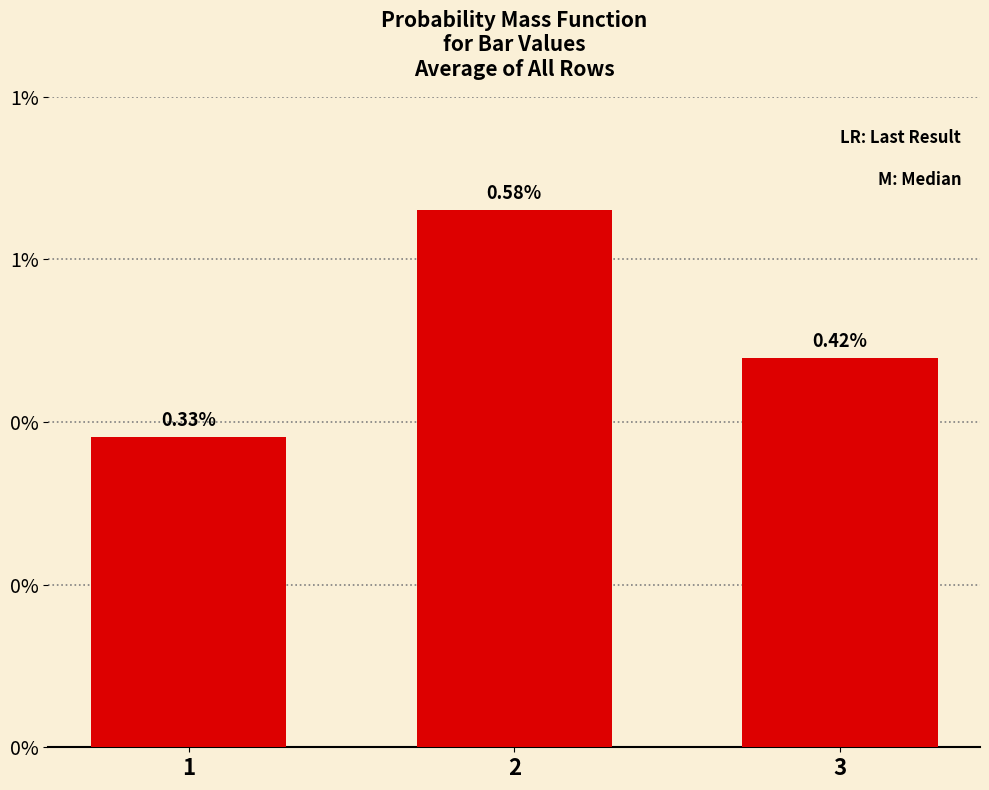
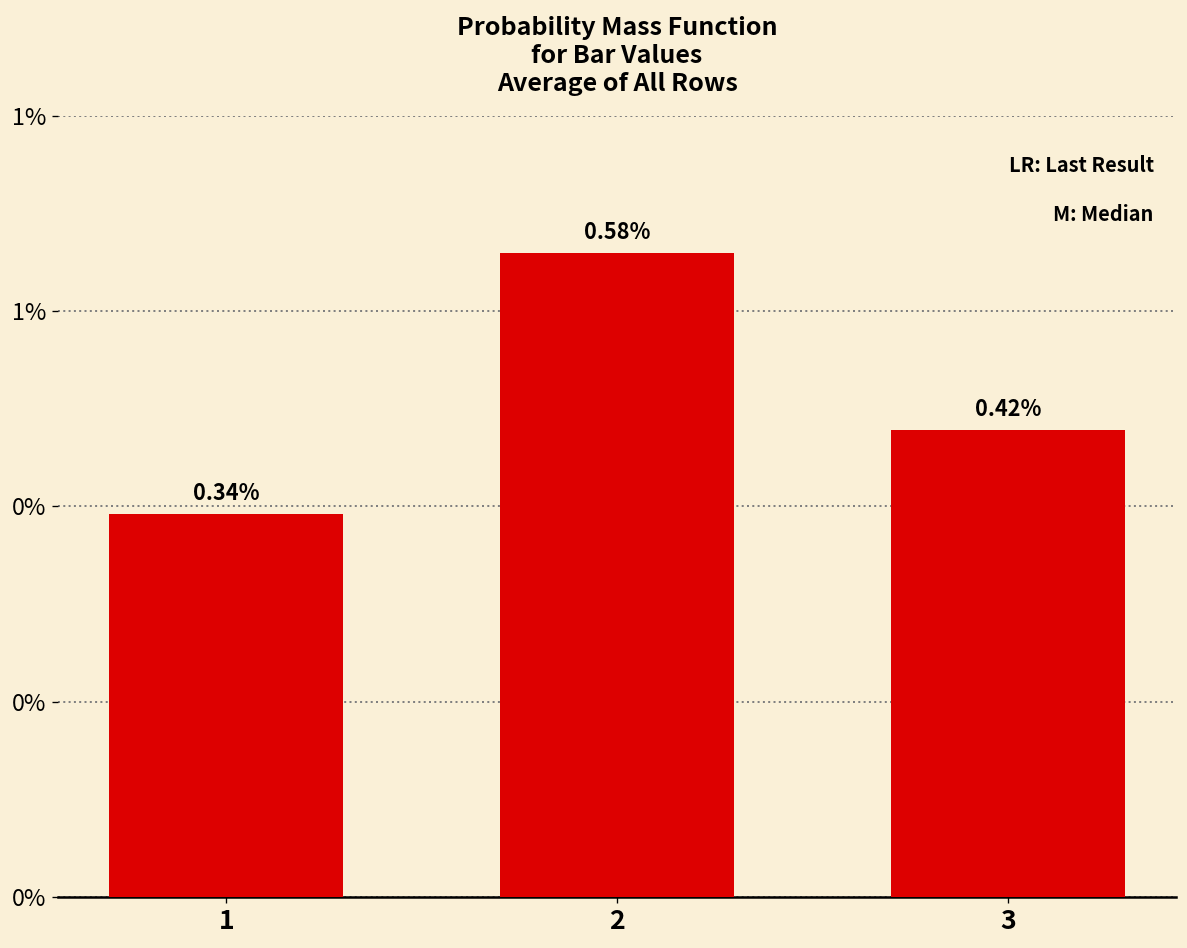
  {
-   "1": "0.33%",
+   "1": "0.34%",
    "2": "0.58%",
    "3": "0.42%"
  }
